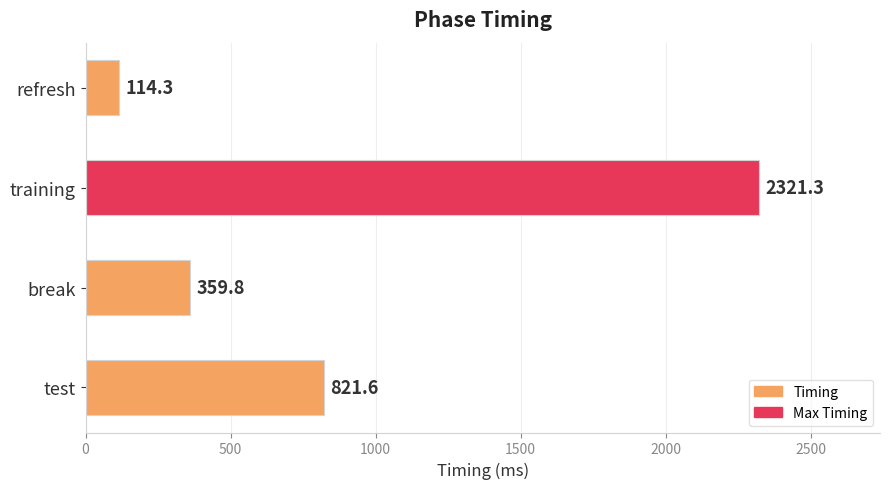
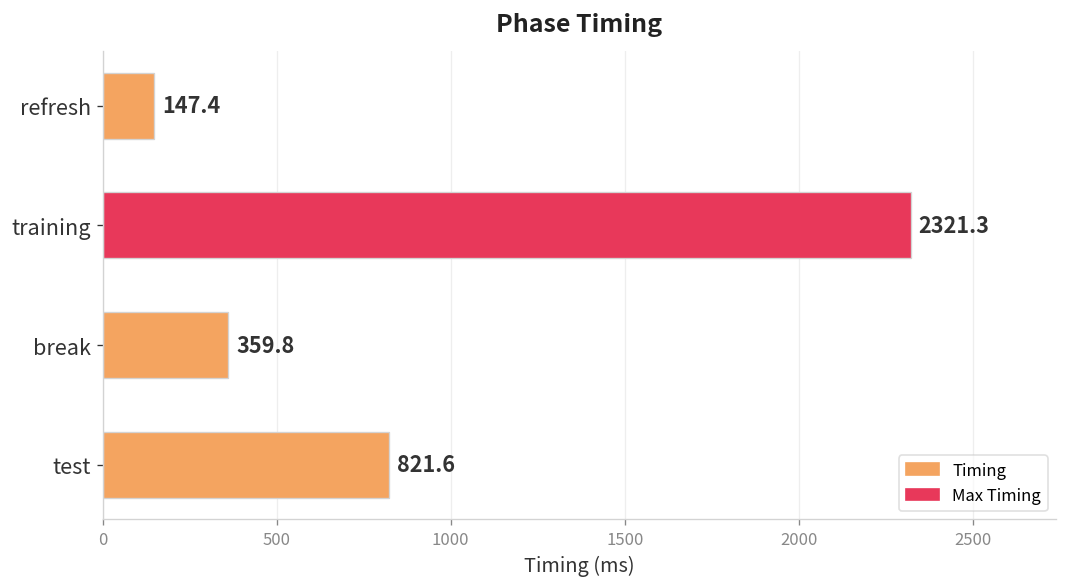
  {
-   "refresh": 114.3,
+   "refresh": 147.4,
    "training": 2321.3,
    "break": 359.8,
    "test": 821.6
  }
